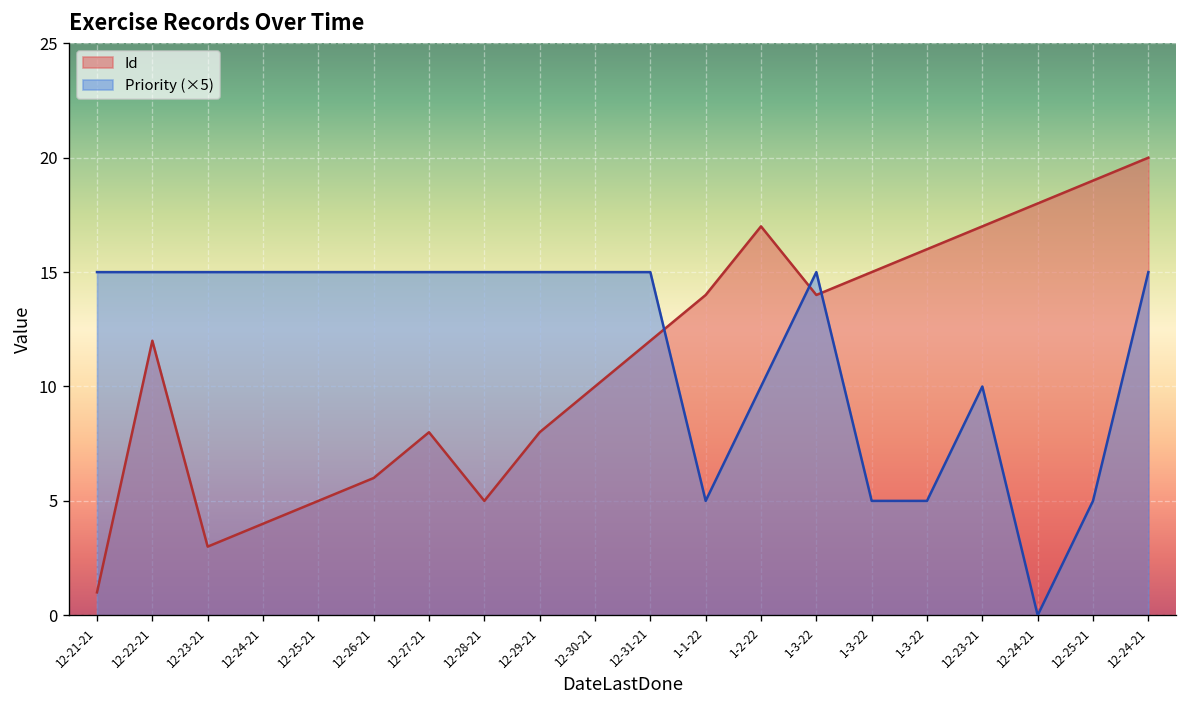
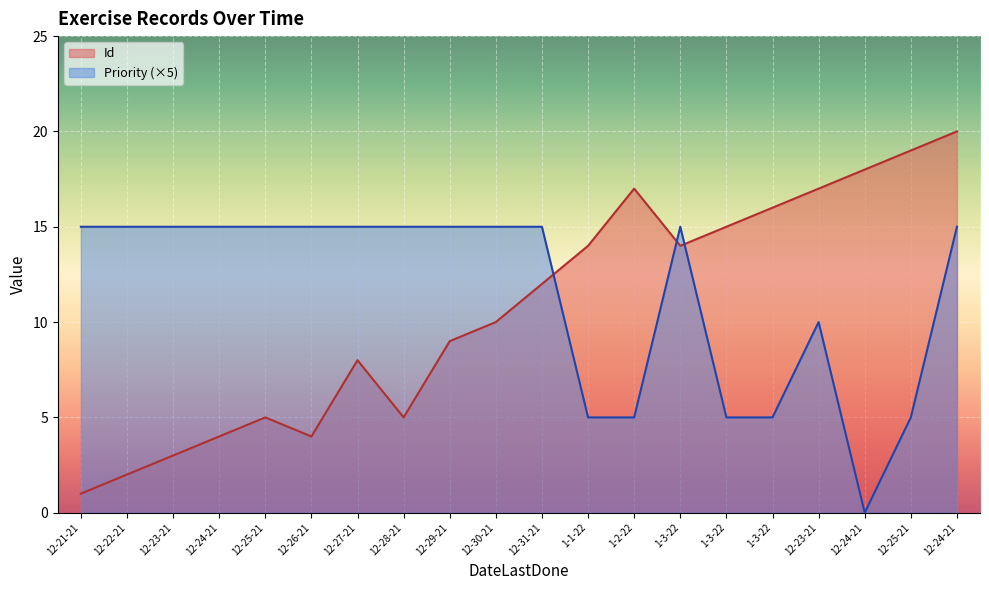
  {
    "Id": {
      "12-21-21": 1,
-     "12-22-21": 12,
-     "12-26-21": 6,
+     "12-22-21": 2,
+     "12-26-21": 4,
      "12-27-21": 8,
      "12-28-21": 5,
-     "12-29-21": 8,
+     "12-29-21": 9,
      "12-30-21": 10,
      "12-31-21": 12,
      "1-1-22": 14,
      "1-2-22": 17
    },
    "Priority (×5)": {
      "12-21-21": 15.0,
      "12-22-21": 15.0,
      "12-26-21": 15.0,
      "12-27-21": 15.0,
      "12-28-21": 15.0,
      "12-29-21": 15.0,
      "12-30-21": 15.0,
      "12-31-21": 15.0,
      "1-1-22": 5.0,
-     "1-2-22": 10.0
+     "1-2-22": 5.0
    }
  }
